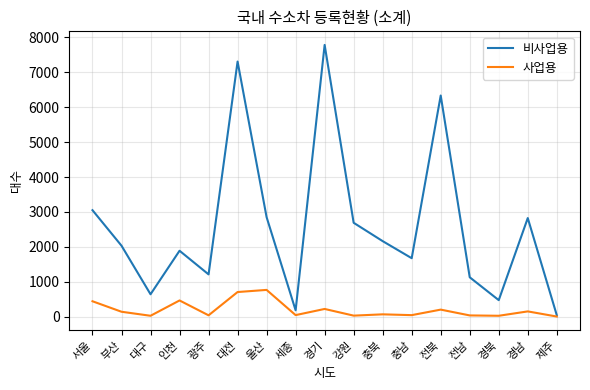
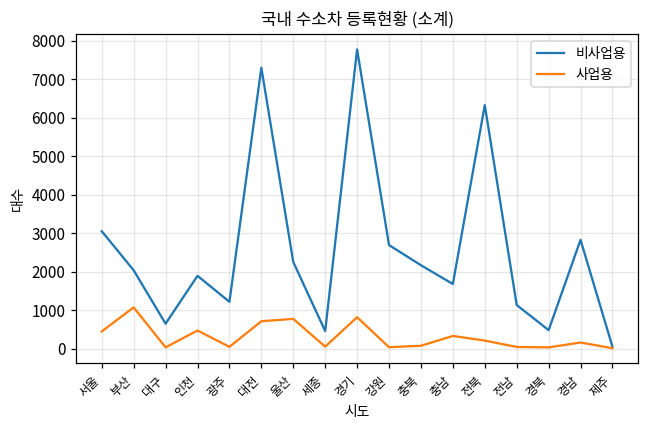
  {
    "비사업용": {
      "서울": 3100,
      "부산": 2000,
      "대구": 600,
      "인천": 1900,
      "광주": 1200,
      "대전": 7300,
-     "울산": 2900,
-     "세종": 200,
+     "울산": 2300,
+     "세종": 500,
      "경기": 7800,
      "강원": 2700,
      "충북": 2200,
      "충남": 1700,
      "전북": 6300,
      "전남": 1100,
      "경북": 500,
      "경남": 2800
    },
    "사업용": {
      "서울": 400,
-     "부산": 100,
+     "부산": 1100,
      "대구": 0,
      "인천": 500,
      "광주": 0,
      "대전": 700,
      "울산": 800,
      "세종": 100,
-     "경기": 200,
+     "경기": 800,
      "강원": 0,
      "충북": 100,
-     "충남": 0,
+     "충남": 300,
      "전북": 200,
      "전남": 0,
      "경북": 0,
      "경남": 200
    }
  }
